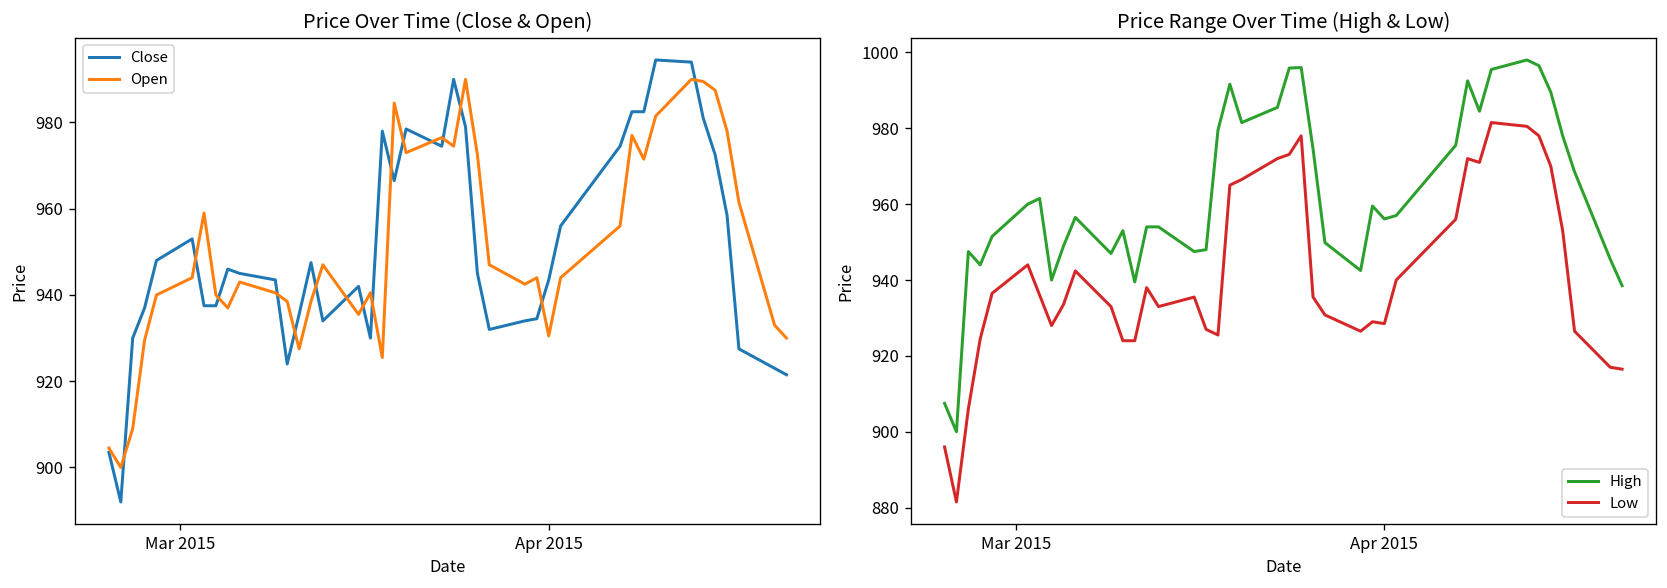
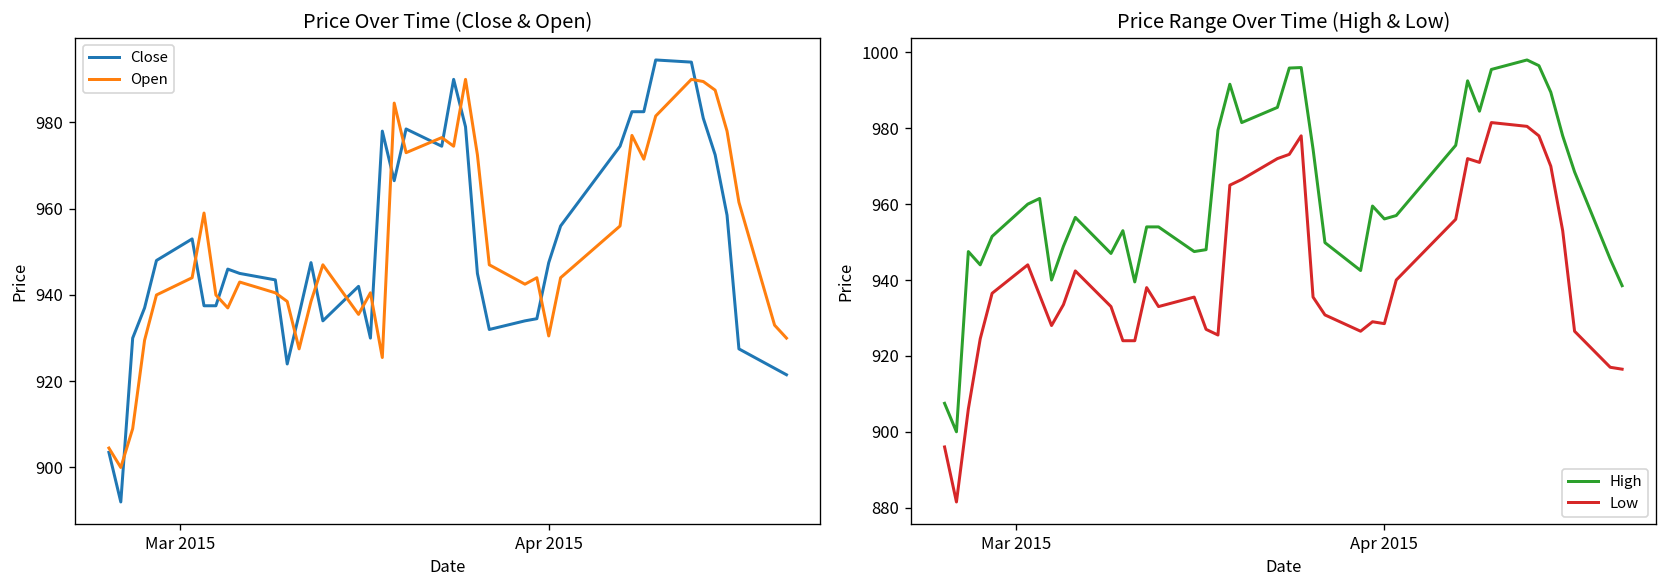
  {
    "Price Over Time (Close & Open)": {
      "Close": {
-       "Apr 2015": 944
+       "Apr 2015": 948
      },
      "Open": {
        "Apr 2015": 931
      }
    },
    "Price Range Over Time (High & Low)": {
      "High": {
        "Apr 2015": 956
      },
      "Low": {
        "Apr 2015": 929
      }
    }
  }
